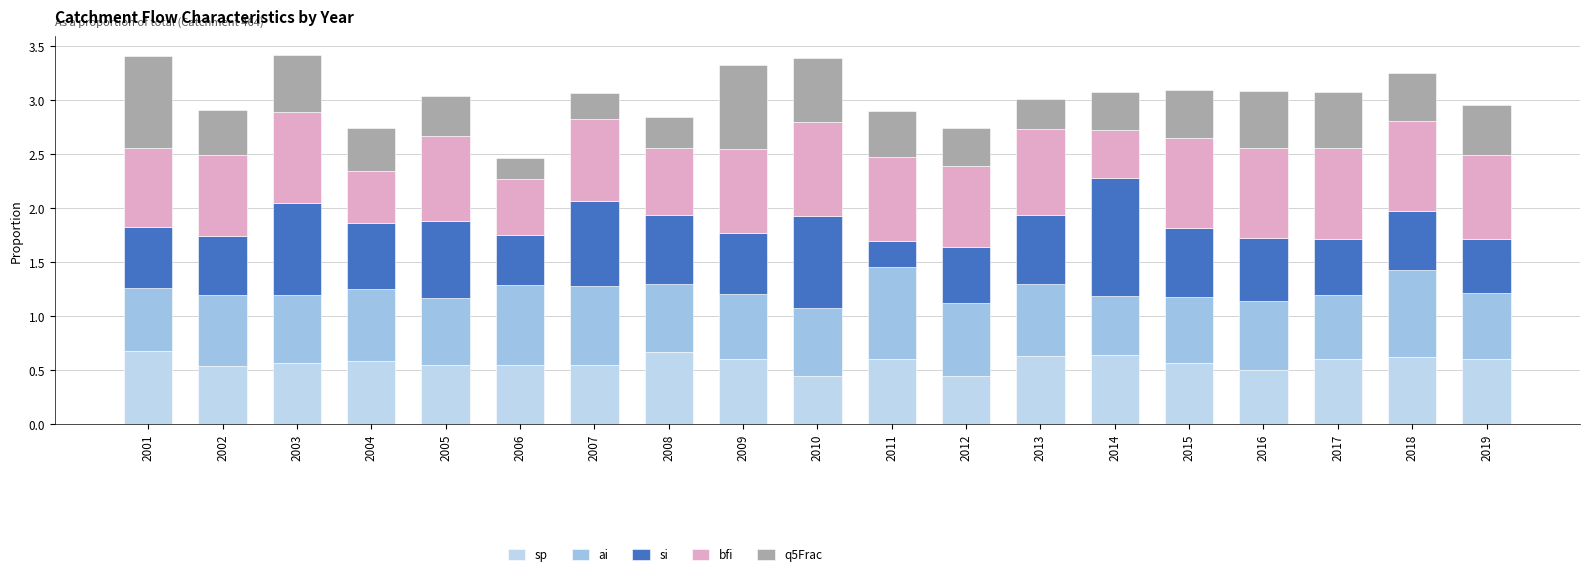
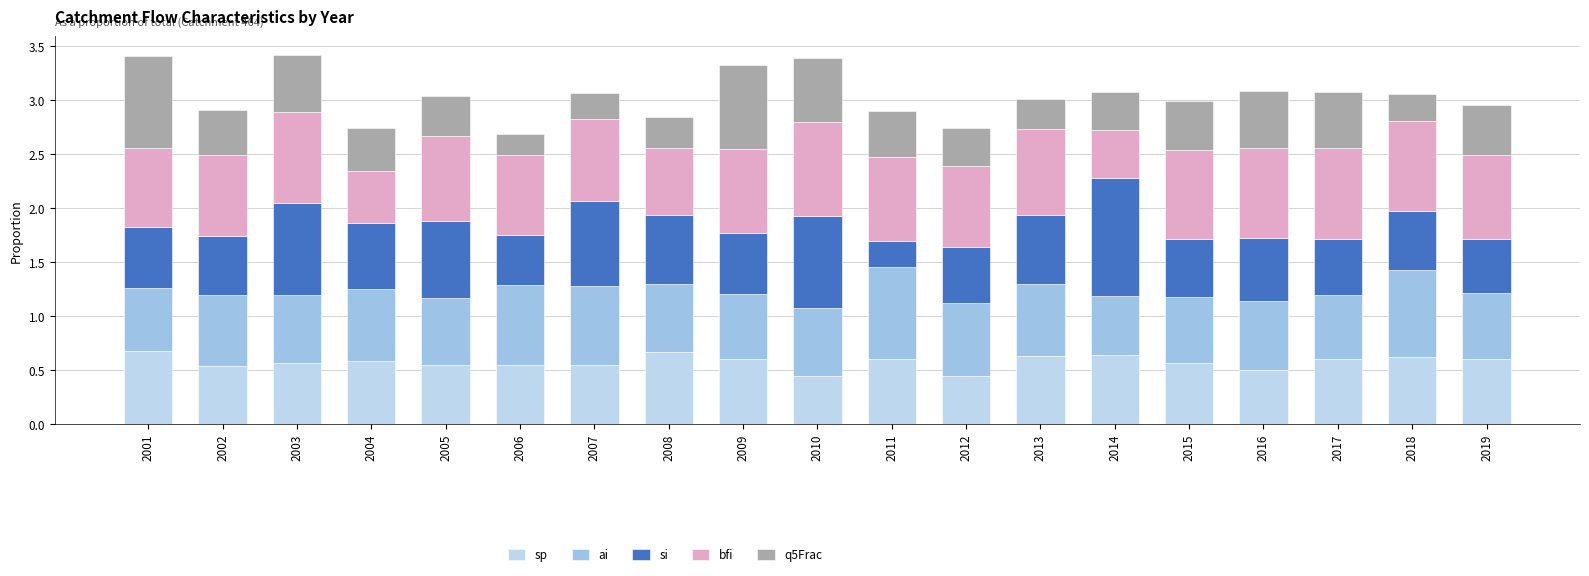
  {
    "si": {
      "2001": 0.56,
      "2002": 0.55,
      "2003": 0.85,
      "2004": 0.61,
      "2005": 0.72,
      "2006": 0.46,
      "2007": 0.79,
      "2008": 0.64,
      "2009": 0.57,
      "2010": 0.85,
      "2011": 0.24,
      "2012": 0.51,
      "2013": 0.64,
      "2014": 1.09,
-     "2015": 0.64,
+     "2015": 0.54,
      "2016": 0.58,
      "2017": 0.51,
      "2018": 0.55,
      "2019": 0.49
    },
    "bfi": {
      "2001": 0.73,
      "2002": 0.74,
      "2003": 0.84,
      "2004": 0.49,
      "2005": 0.78,
-     "2006": 0.52,
+     "2006": 0.74,
      "2007": 0.76,
      "2008": 0.62,
      "2009": 0.78,
      "2010": 0.87,
      "2011": 0.78,
      "2012": 0.75,
      "2013": 0.79,
      "2014": 0.44,
      "2015": 0.83,
      "2016": 0.83,
      "2017": 0.84,
      "2018": 0.83,
      "2019": 0.78
    },
    "q5Frac": {
      "2001": 0.85,
      "2002": 0.42,
      "2003": 0.53,
      "2004": 0.39,
      "2005": 0.37,
      "2006": 0.20,
      "2007": 0.24,
      "2008": 0.29,
      "2009": 0.77,
      "2010": 0.60,
      "2011": 0.42,
      "2012": 0.35,
      "2013": 0.28,
      "2014": 0.35,
      "2015": 0.45,
      "2016": 0.53,
      "2017": 0.52,
-     "2018": 0.45,
+     "2018": 0.26,
      "2019": 0.47
    }
  }
